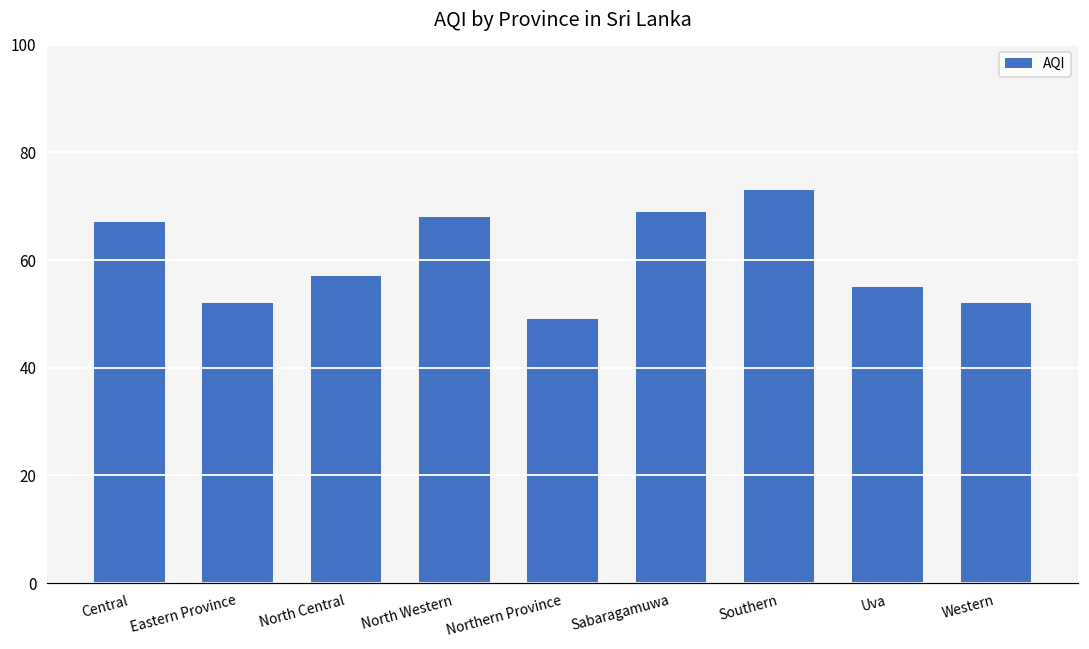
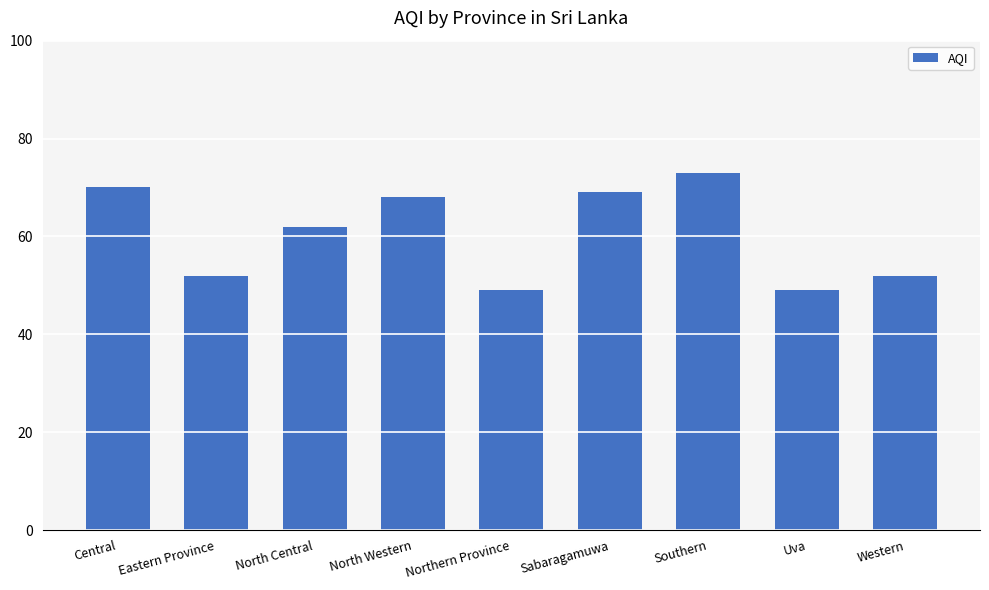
  {
-   "Central": 67,
+   "Central": 70,
    "Eastern Province": 52,
-   "North Central": 57,
+   "North Central": 62,
    "North Western": 68,
    "Northern Province": 49,
    "Sabaragamuwa": 69,
    "Southern": 73,
-   "Uva": 55,
+   "Uva": 49,
    "Western": 52
  }
